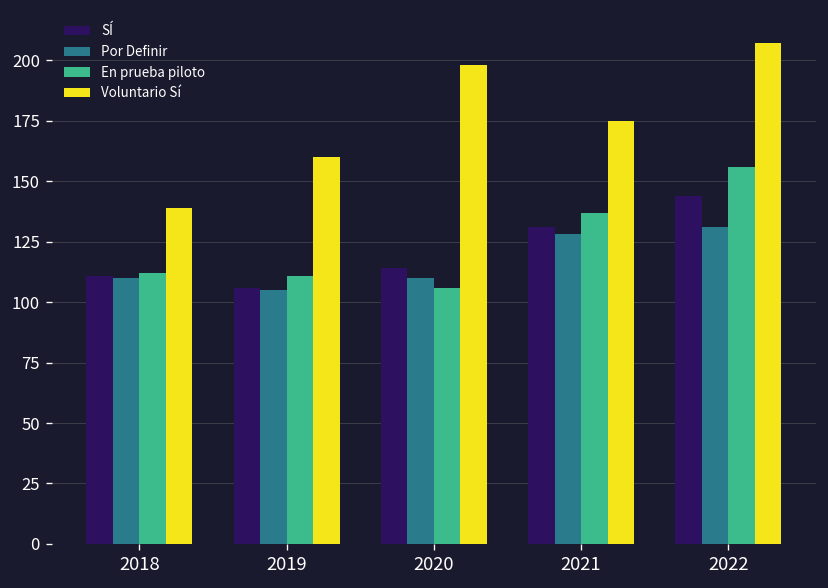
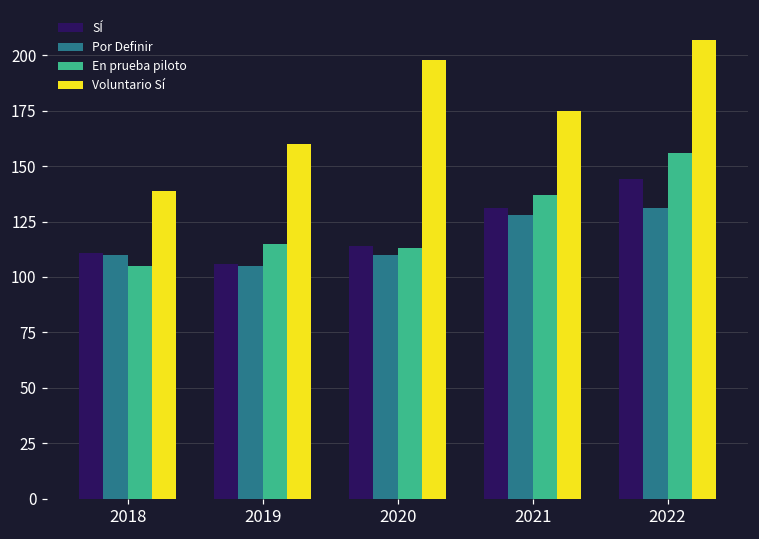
  {
    "SÍ": {
      "2018": 111,
      "2019": 106,
      "2020": 114,
      "2021": 131,
      "2022": 144
    },
    "Por Definir": {
      "2018": 110,
      "2019": 105,
      "2020": 110,
      "2021": 128,
      "2022": 131
    },
    "En prueba piloto": {
-     "2018": 112,
-     "2019": 111,
-     "2020": 106,
+     "2018": 105,
+     "2019": 115,
+     "2020": 113,
      "2021": 137,
      "2022": 156
    },
    "Voluntario Sí": {
      "2018": 139,
      "2019": 160,
      "2020": 198,
      "2021": 175,
      "2022": 207
    }
  }
